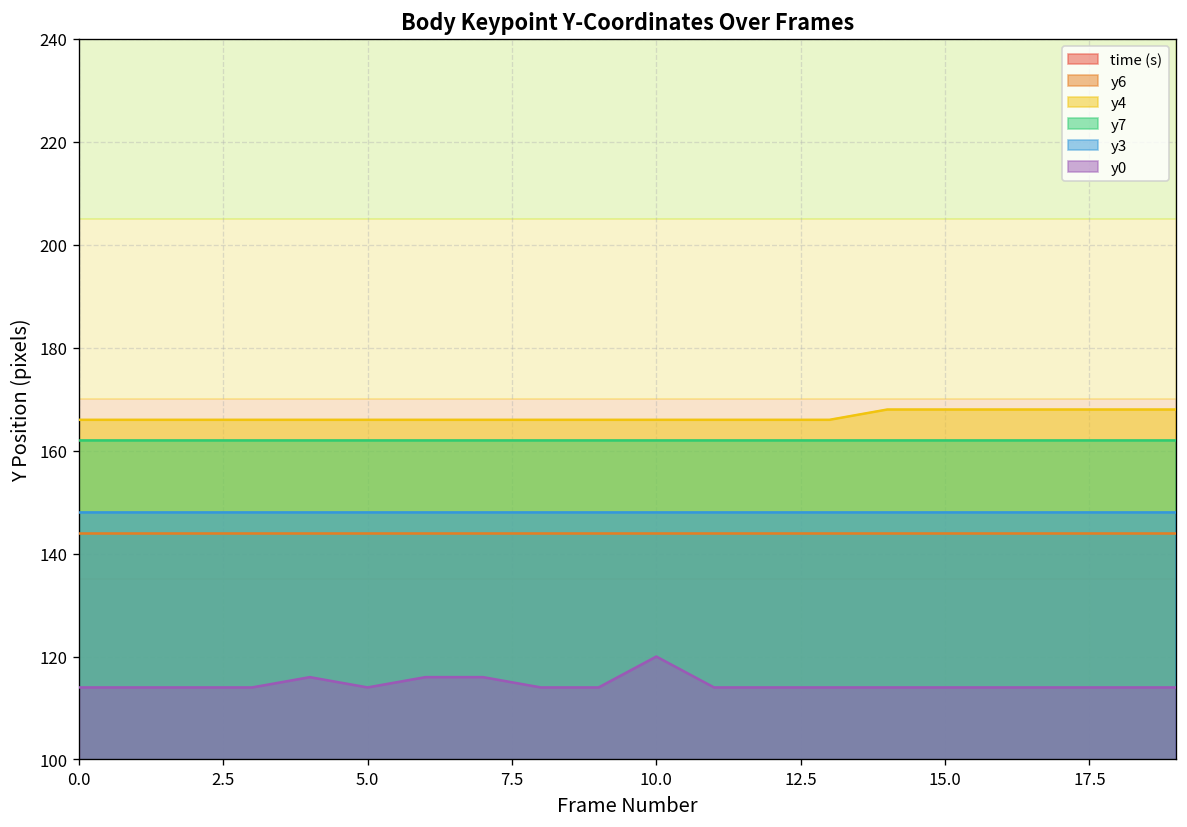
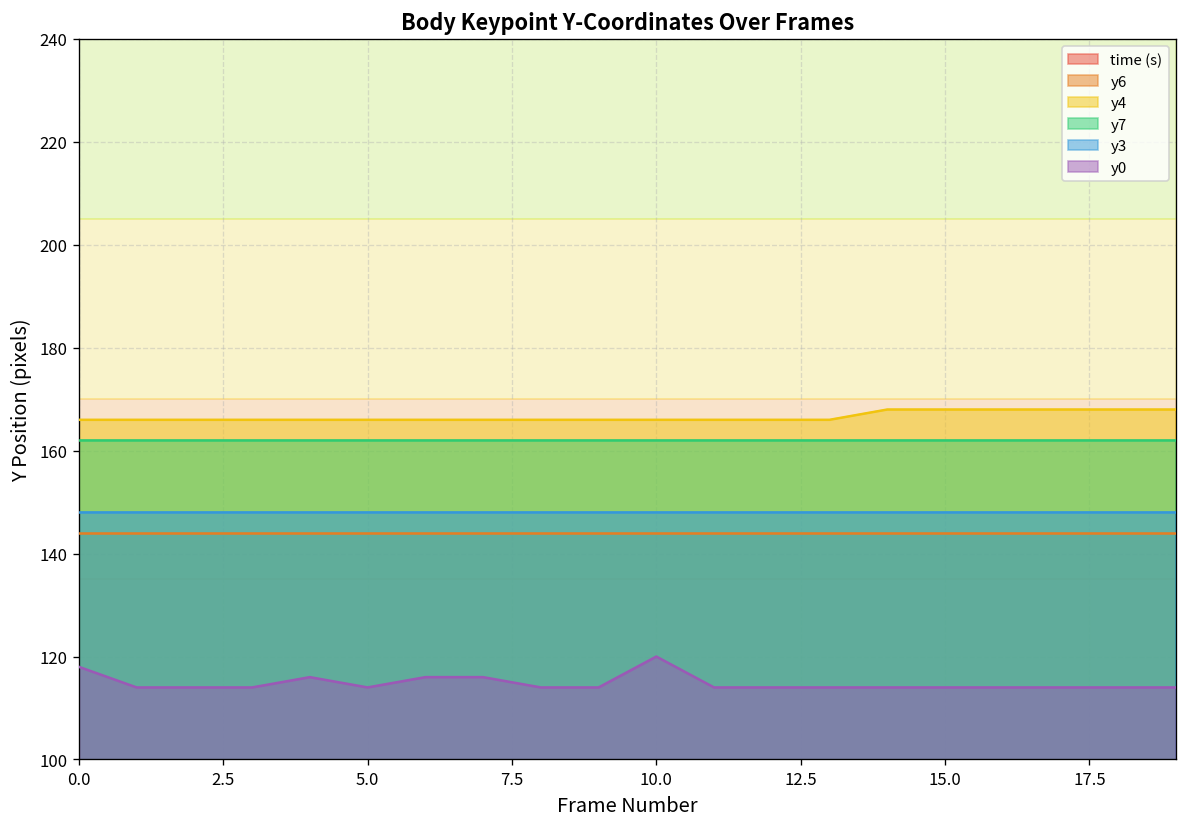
  {
    "y7": {
      "0.0": 162,
      "5.0": 162,
      "10.0": 162,
      "15.0": 162
    },
    "y3": {
      "0.0": 148,
      "5.0": 148,
      "10.0": 148,
      "15.0": 148
    },
    "y0": {
-     "0.0": 114,
+     "0.0": 118,
      "5.0": 114,
      "10.0": 120,
      "15.0": 114
    }
  }
